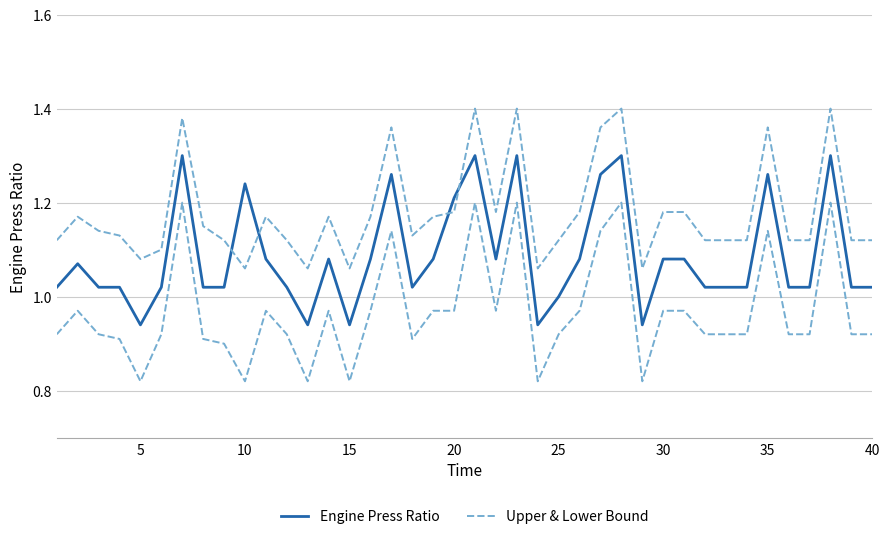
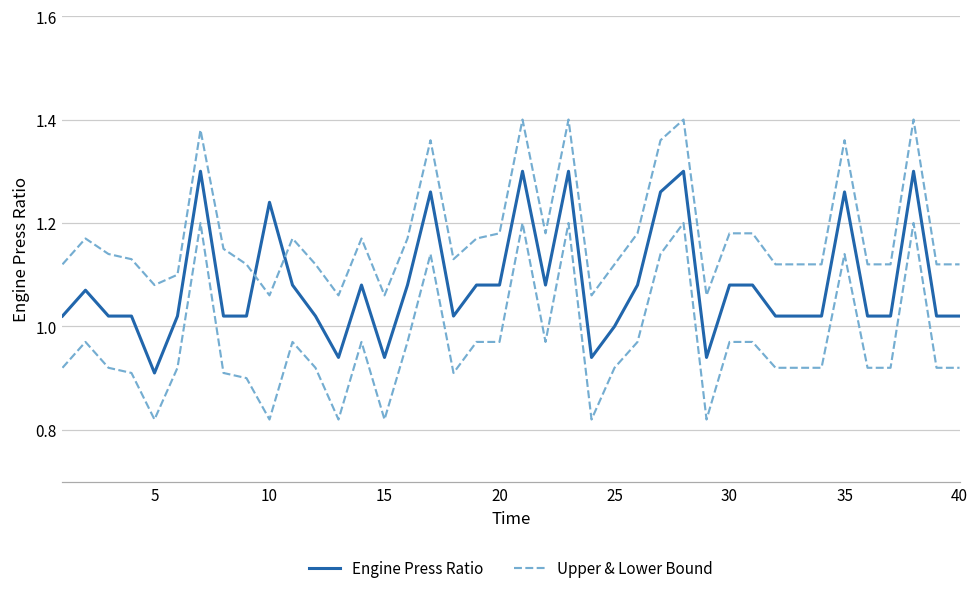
  {
    "Engine Press Ratio": {
-     "5": 0.94,
+     "5": 0.91,
      "10": 1.24,
      "15": 0.94,
-     "20": 1.21,
+     "20": 1.08,
      "25": 1.00,
      "30": 1.08,
      "35": 1.26,
      "40": 1.02
    }
  }
